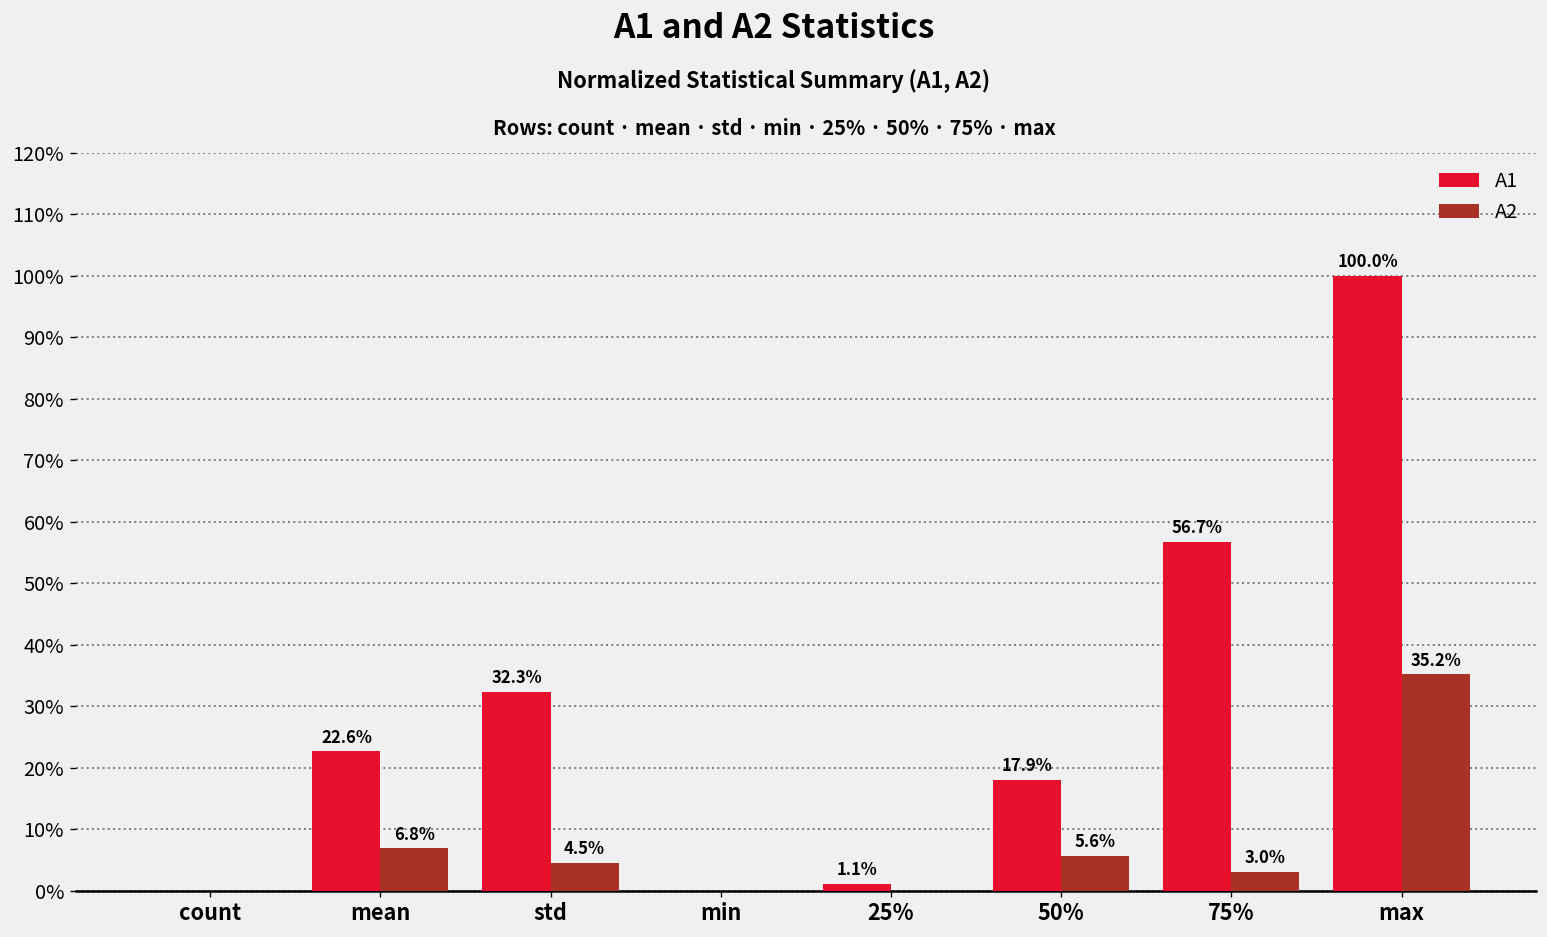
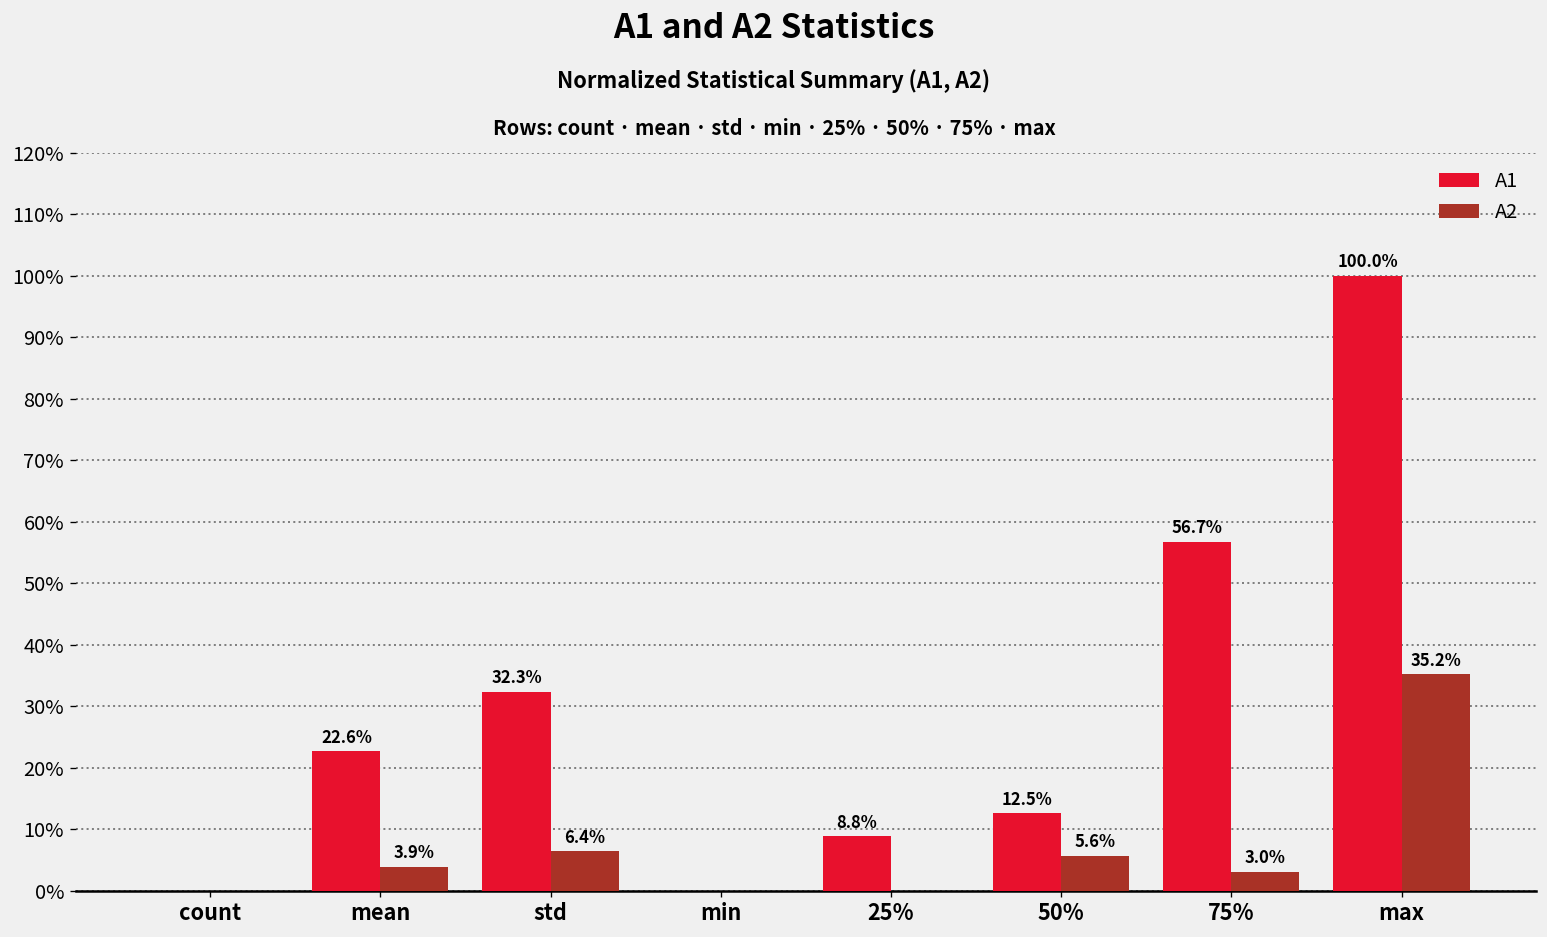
  {
    "A1": {
      "mean": "22.6%",
      "std": "32.3%",
-     "25%": "1.1%",
-     "50%": "17.9%",
+     "25%": "8.8%",
+     "50%": "12.5%",
      "75%": "56.7%",
      "max": "100.0%"
    },
    "A2": {
-     "mean": "6.8%",
-     "std": "4.5%",
+     "mean": "3.9%",
+     "std": "6.4%",
      "50%": "5.6%",
      "75%": "3.0%",
      "max": "35.2%"
    }
  }
